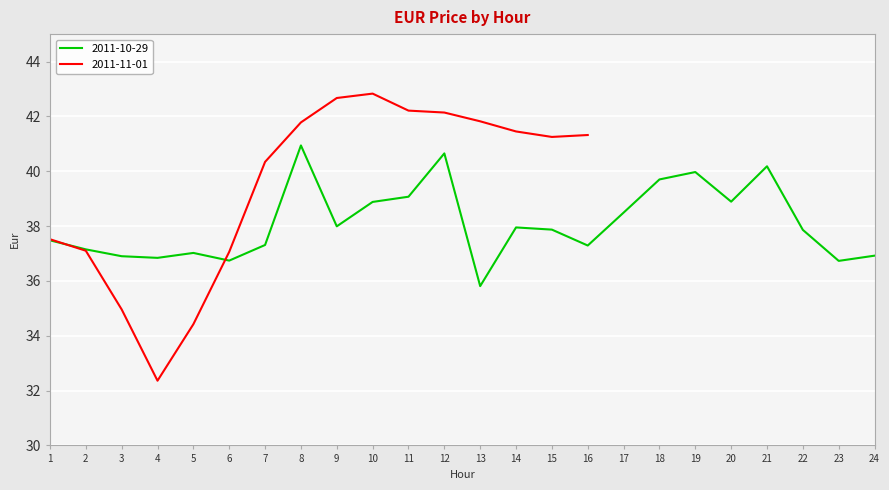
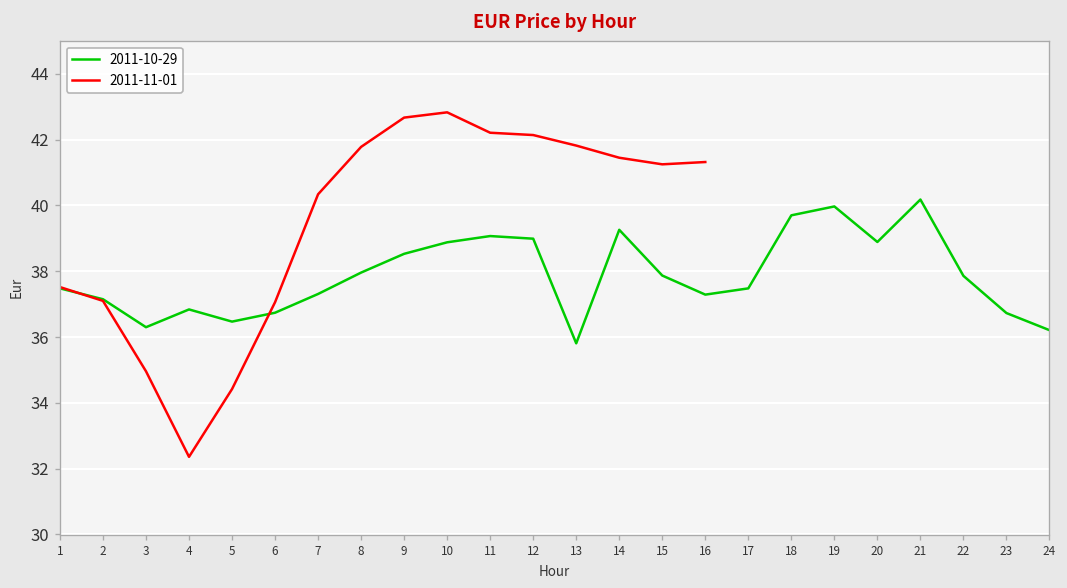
  {
    "2011-10-29": {
-     "3": 36.9,
+     "3": 36.3,
      "4": 36.8,
-     "5": 37.0,
+     "5": 36.5,
      "6": 36.7,
      "7": 37.3,
-     "8": 40.9,
-     "9": 38.0,
+     "8": 38.0,
+     "9": 38.5,
      "10": 38.9,
      "11": 39.1,
-     "12": 40.7,
+     "12": 39.0,
      "13": 35.8,
-     "14": 38.0,
+     "14": 39.3,
      "15": 37.9,
      "16": 37.3,
-     "17": 38.5,
+     "17": 37.5,
      "18": 39.7,
      "19": 40.0,
      "20": 38.9,
      "21": 40.2,
      "22": 37.9,
      "23": 36.7,
-     "24": 36.9
+     "24": 36.2
    },
    "2011-11-01": {
      "3": 35.0,
      "4": 32.4,
      "5": 34.4,
      "6": 37.1,
      "7": 40.3,
      "8": 41.8,
      "9": 42.7,
      "10": 42.8,
      "11": 42.2,
      "12": 42.1,
      "13": 41.8,
      "14": 41.5,
      "15": 41.3,
      "16": 41.3
    }
  }
